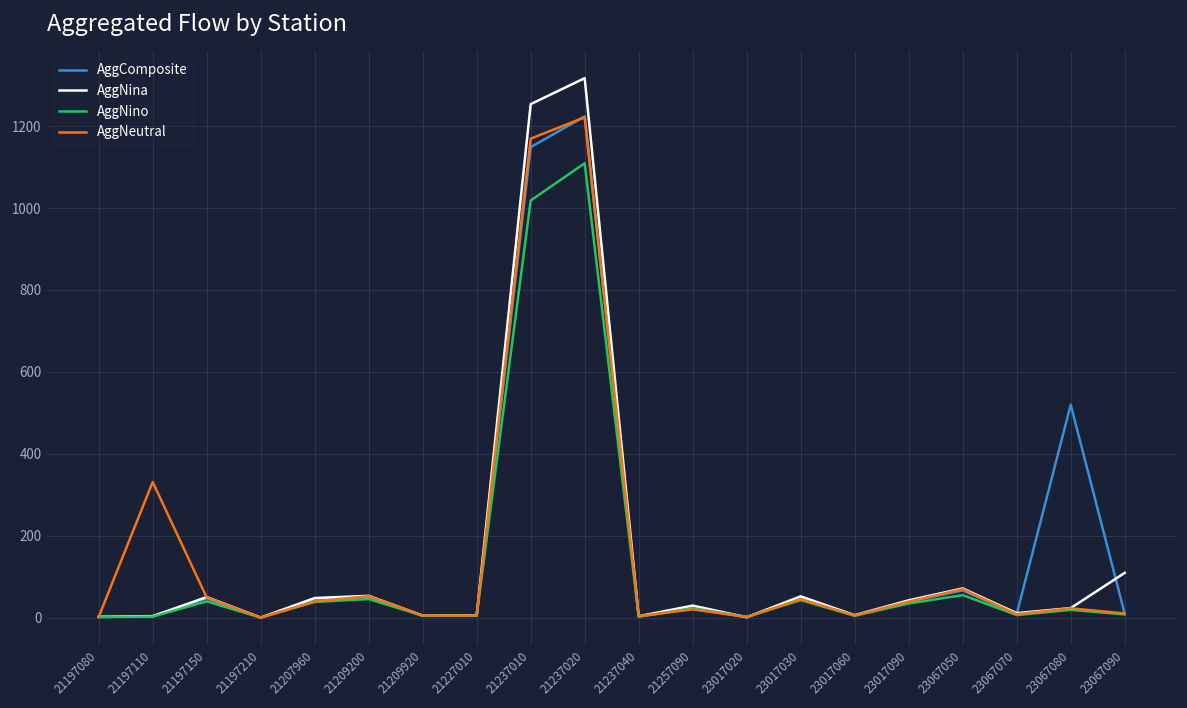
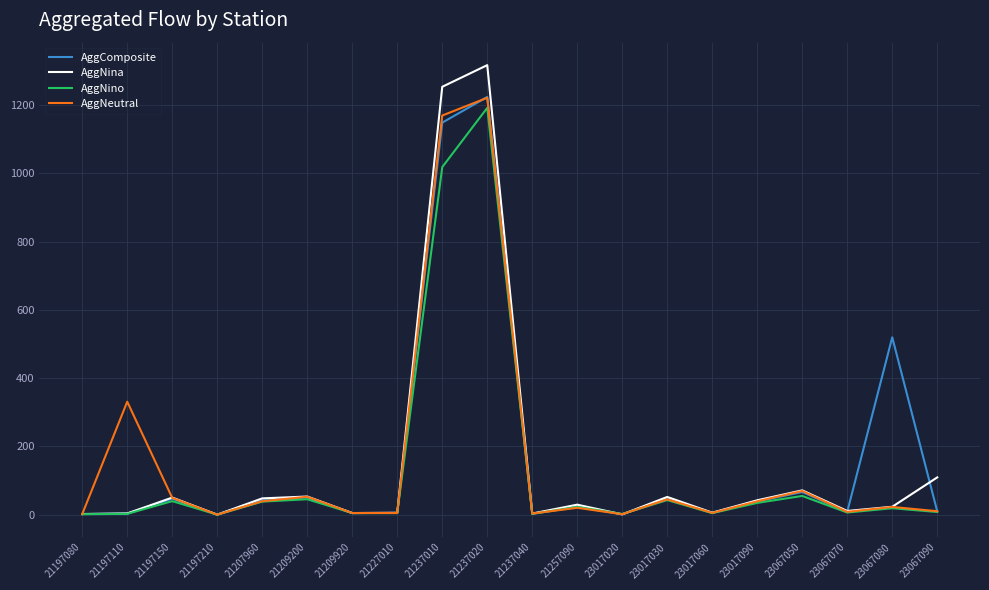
  {
    "AggComposite": {
      "21237010": 1150,
      "23067080": 520
    },
    "AggNina": {
      "21237010": 1250,
      "21237020": 1320,
      "23067090": 110
    },
    "AggNino": {
      "21237010": 1020,
-     "21237020": 1110,
+     "21237020": 1190,
      "23067050": 50
    },
    "AggNeutral": {
      "21197110": 330,
      "21237010": 1170
    }
  }
